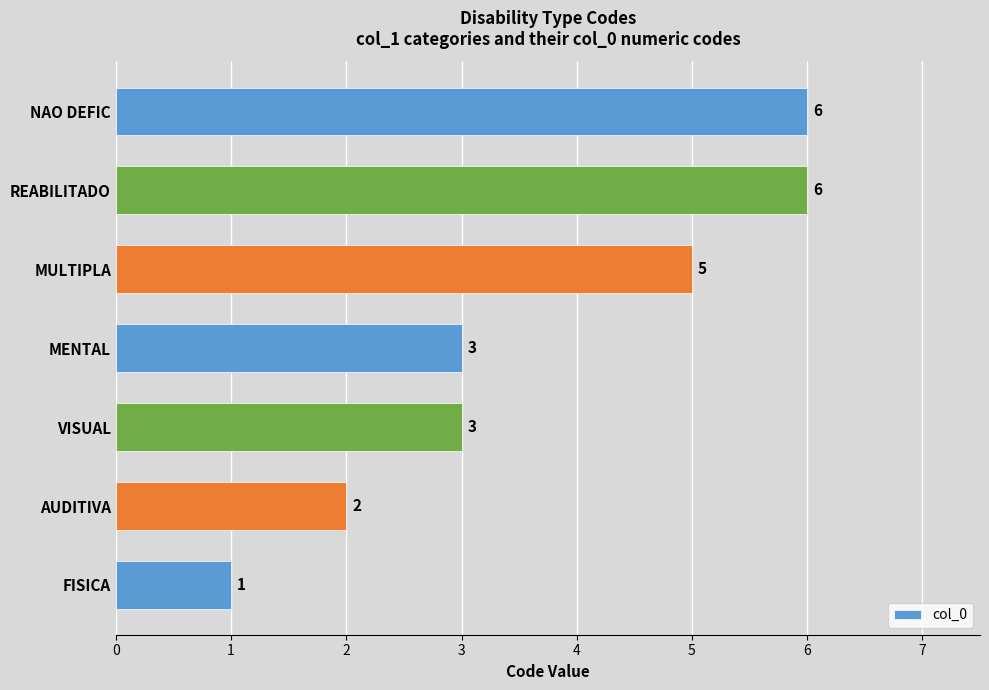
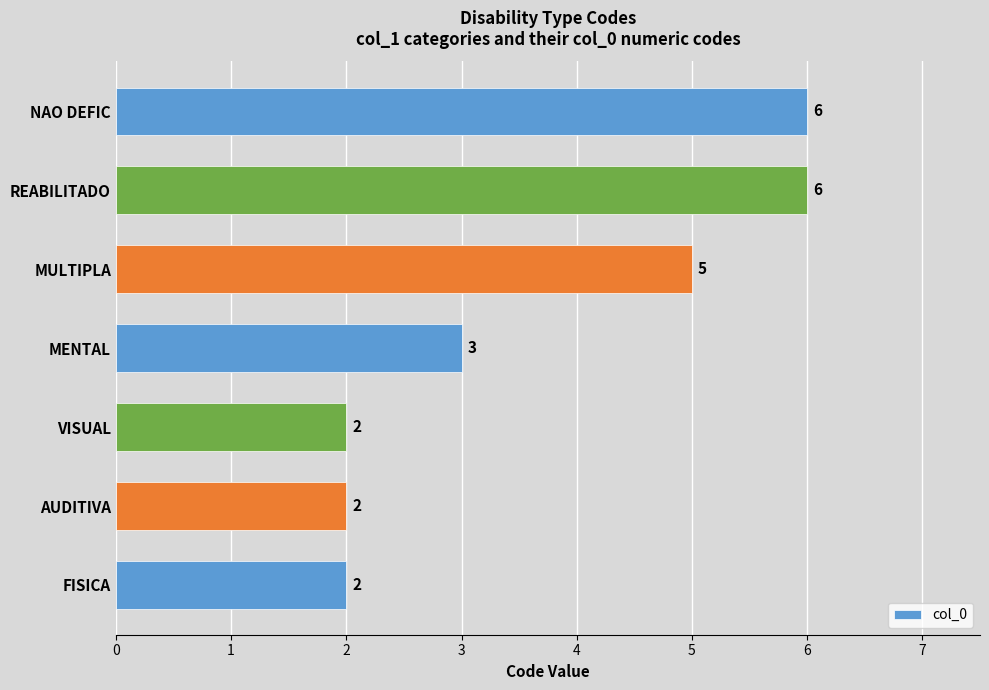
  {
    "NAO DEFIC": 6,
    "REABILITADO": 6,
    "MULTIPLA": 5,
    "MENTAL": 3,
-   "VISUAL": 3,
+   "VISUAL": 2,
    "AUDITIVA": 2,
-   "FISICA": 1
+   "FISICA": 2
  }
